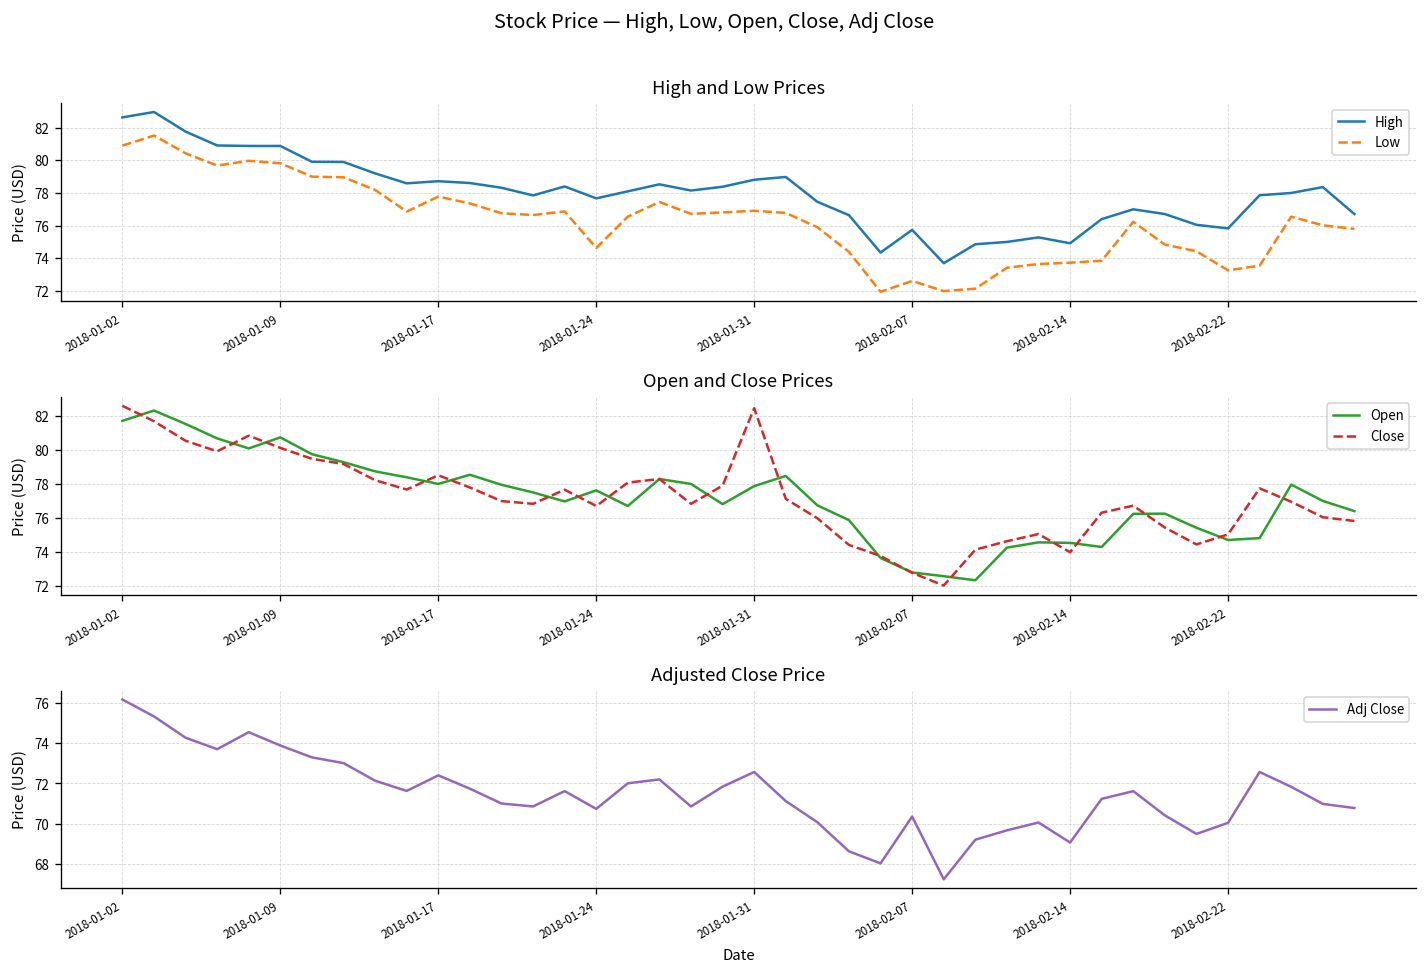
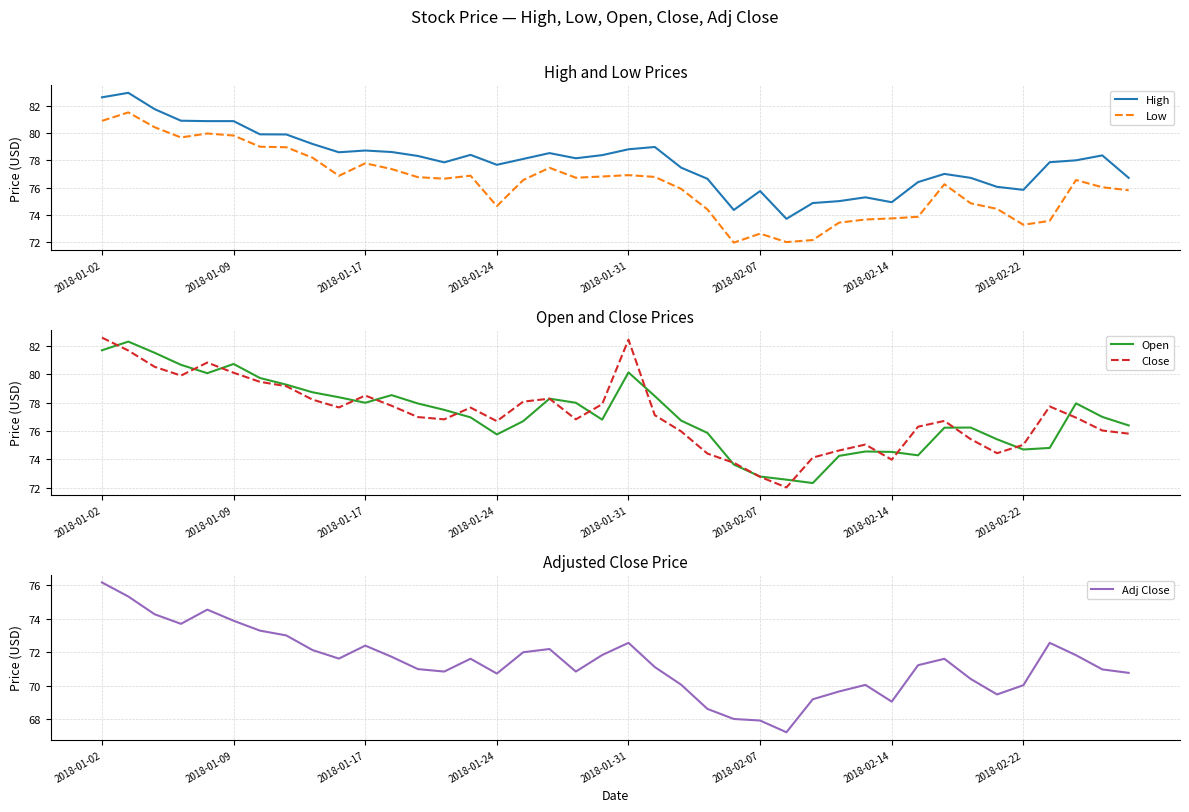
  {
    "High and Low Prices": {
      "High": {
        "2018-01-02": 82.6,
        "2018-01-09": 80.9,
        "2018-01-17": 78.7,
        "2018-01-24": 77.7,
        "2018-01-31": 78.8,
        "2018-02-07": 75.7,
        "2018-02-14": 74.9,
        "2018-02-22": 75.8
      },
      "Low": {
        "2018-01-02": 80.9,
        "2018-01-09": 79.8,
        "2018-01-17": 77.8,
        "2018-01-24": 74.6,
        "2018-01-31": 76.9,
        "2018-02-07": 72.6,
        "2018-02-14": 73.7,
        "2018-02-22": 73.3
      }
    },
    "Open and Close Prices": {
      "Open": {
        "2018-01-02": 81.7,
        "2018-01-09": 80.7,
        "2018-01-17": 78.0,
-       "2018-01-24": 77.6,
-       "2018-01-31": 77.9,
+       "2018-01-24": 75.8,
+       "2018-01-31": 80.1,
        "2018-02-14": 74.5,
        "2018-02-22": 74.7
      },
      "Close": {
        "2018-01-02": 82.6,
        "2018-01-09": 80.1,
        "2018-01-17": 78.5,
        "2018-01-24": 76.7,
        "2018-01-31": 82.5,
        "2018-02-14": 74.0,
        "2018-02-22": 75.0
      }
    },
    "Adjusted Close Price": {
      "2018-01-02": 76.2,
      "2018-01-09": 73.9,
      "2018-01-17": 72.4,
      "2018-01-24": 70.7,
      "2018-01-31": 72.6,
-     "2018-02-07": 70.4,
+     "2018-02-07": 67.9,
      "2018-02-14": 69.1,
      "2018-02-22": 70.0
    }
  }
